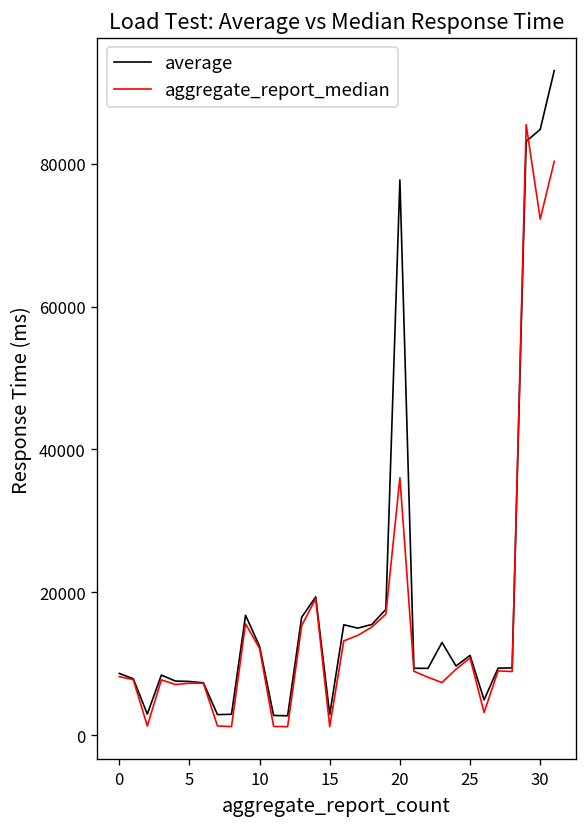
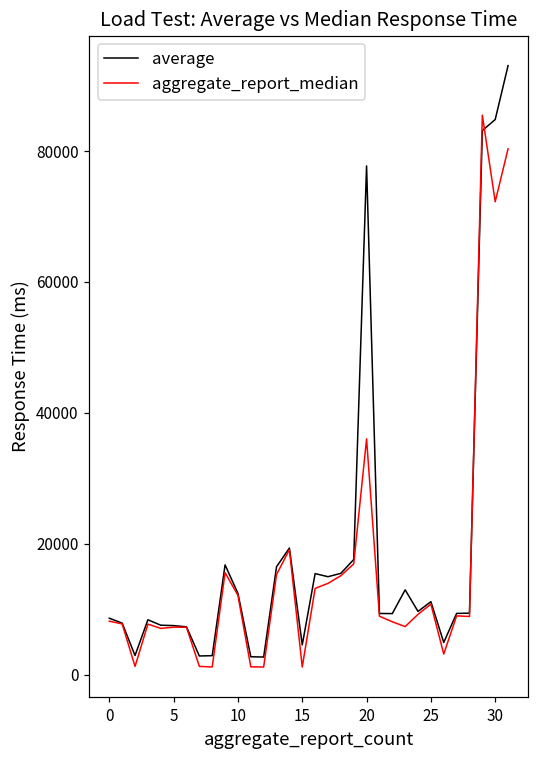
  {
    "average": {
      "0": 9000,
-     "15": 3000,
+     "15": 5000,
      "20": 78000,
      "30": 85000
    },
    "aggregate_report_median": {
      "0": 8000,
      "15": 1000,
      "20": 36000,
      "30": 72000
    }
  }
